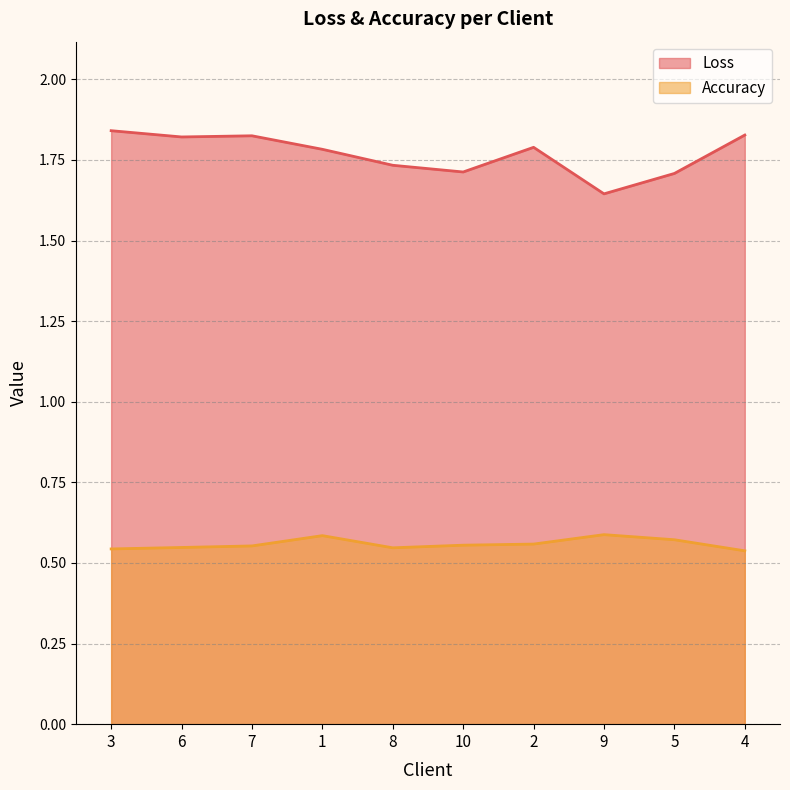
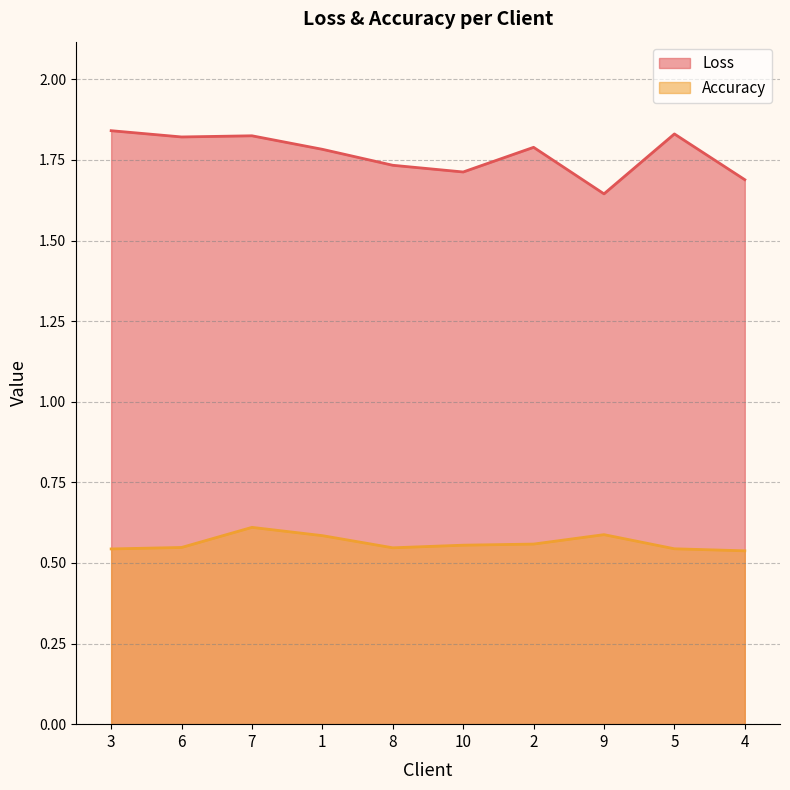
  {
    "Loss": {
      "3": 1.84,
      "6": 1.82,
      "7": 1.82,
      "1": 1.78,
      "8": 1.73,
      "10": 1.71,
      "2": 1.79,
      "9": 1.64,
-     "5": 1.71,
-     "4": 1.83
+     "5": 1.83,
+     "4": 1.69
    },
    "Accuracy": {
      "3": 0.54,
      "6": 0.55,
-     "7": 0.55,
+     "7": 0.61,
      "1": 0.58,
      "8": 0.55,
      "10": 0.56,
      "2": 0.56,
      "9": 0.59,
-     "5": 0.57,
+     "5": 0.54,
      "4": 0.54
    }
  }
